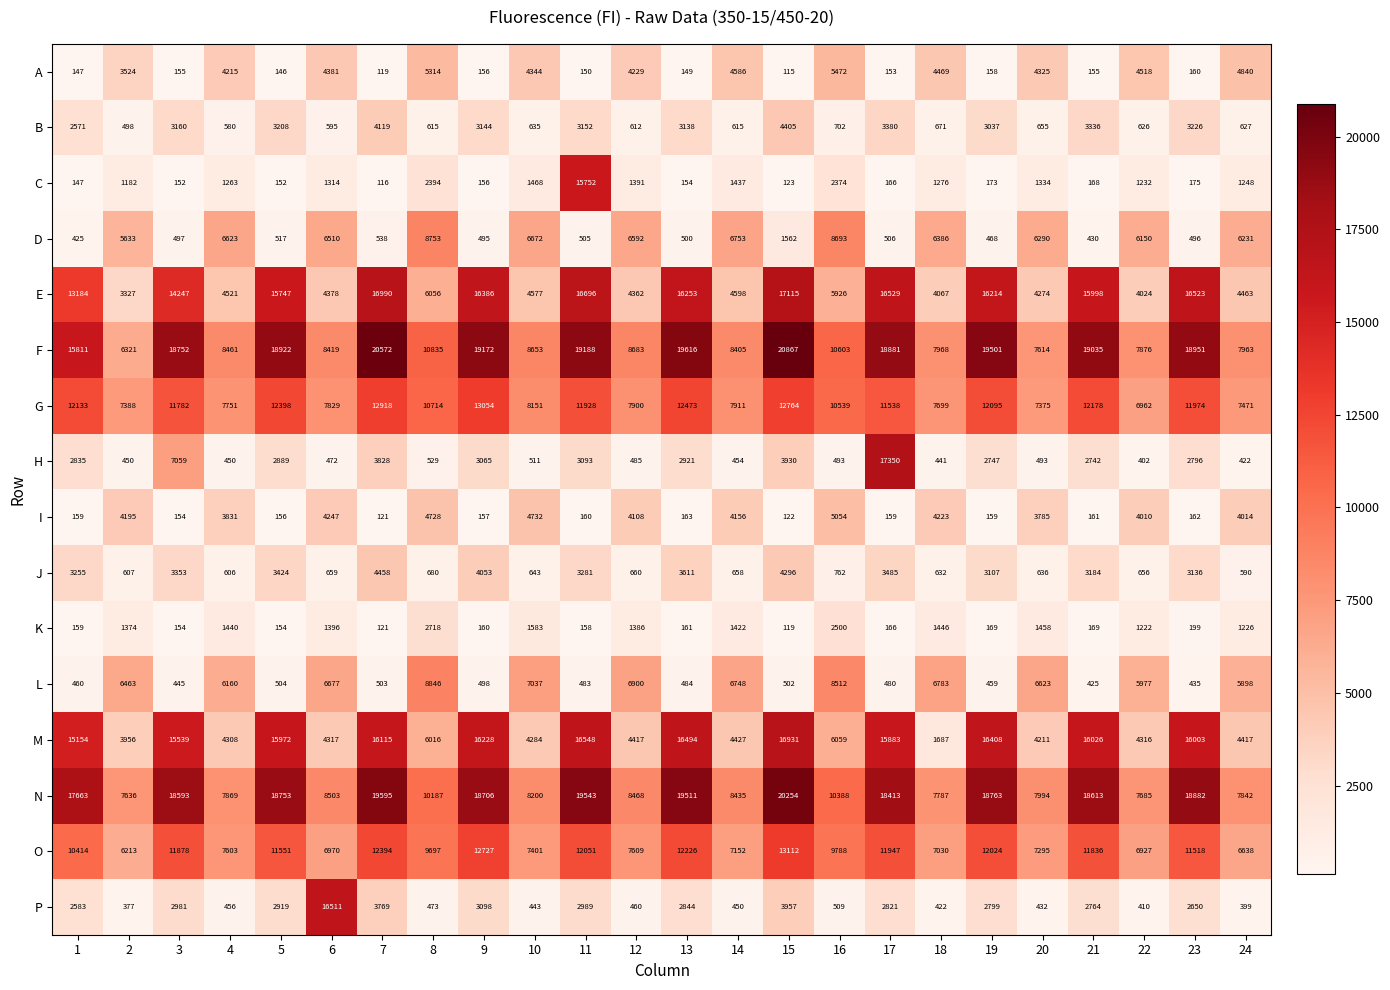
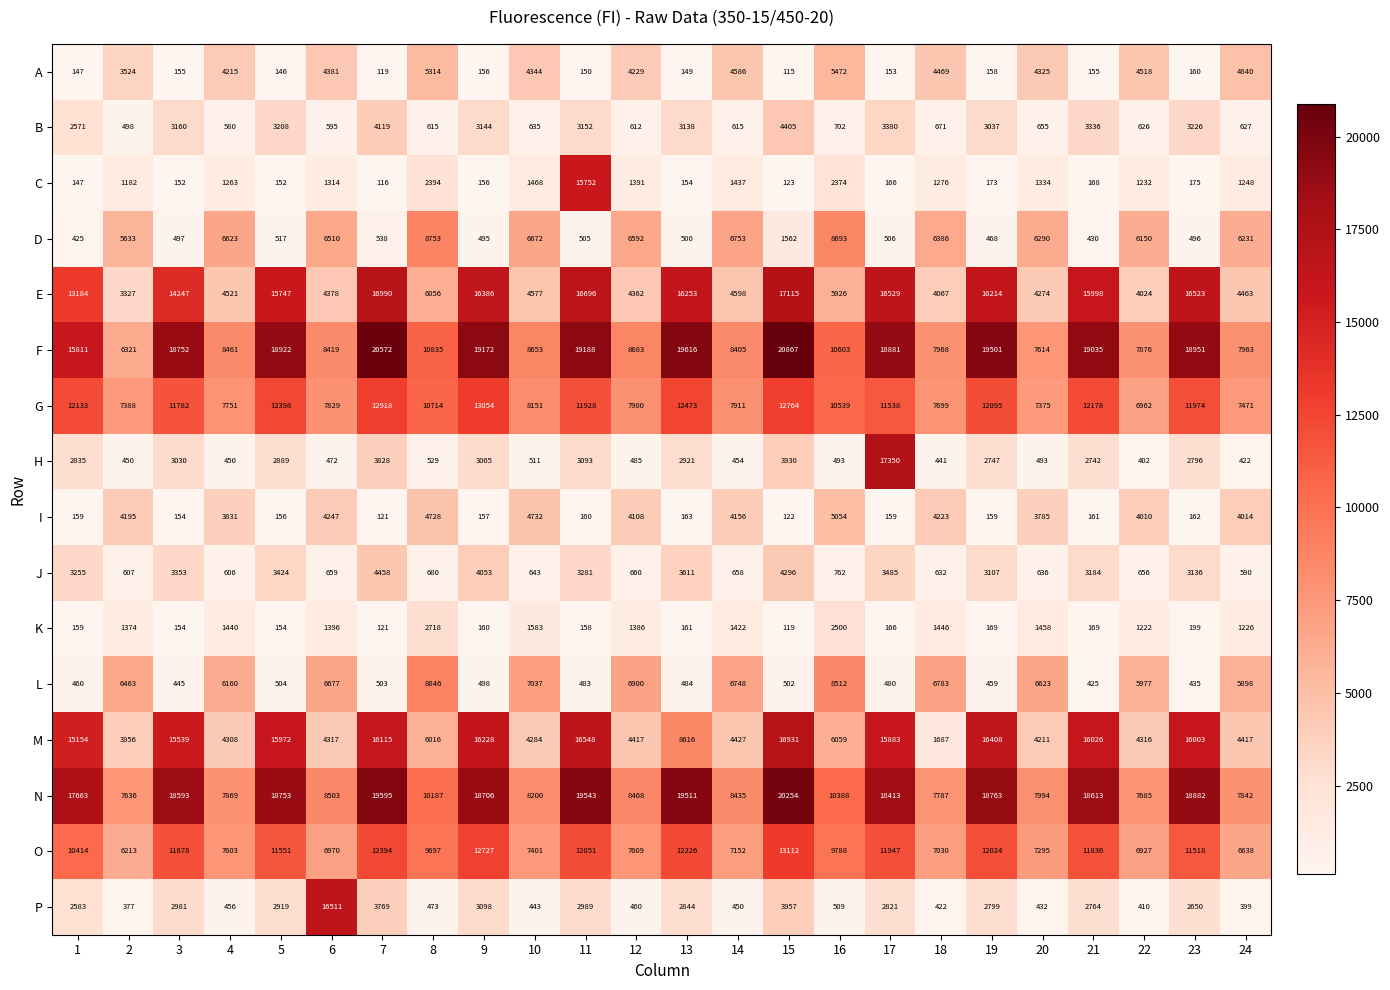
  {
    "H": {
      "1": 2835,
      "2": 450,
-     "3": 7059,
+     "3": 3030,
      "4": 450,
      "5": 2889,
      "6": 472,
      "7": 3828,
      "8": 529,
      "9": 3065,
      "10": 511,
      "11": 3093,
      "12": 485,
      "13": 2921,
      "14": 454,
      "15": 3930,
      "16": 493,
      "17": 17350,
      "18": 441,
      "19": 2747,
      "20": 493,
      "21": 2742,
      "22": 402,
      "23": 2796,
      "24": 422
    },
    "M": {
      "1": 15154,
      "2": 3956,
      "3": 15539,
      "4": 4308,
      "5": 15972,
      "6": 4317,
      "7": 16115,
      "8": 6016,
      "9": 16228,
      "10": 4284,
      "11": 16548,
      "12": 4417,
-     "13": 16494,
+     "13": 8616,
      "14": 4427,
      "15": 16931,
      "16": 6059,
      "17": 15883,
      "18": 1687,
      "19": 16408,
      "20": 4211,
      "21": 16026,
      "22": 4316,
      "23": 16003,
      "24": 4417
    }
  }
